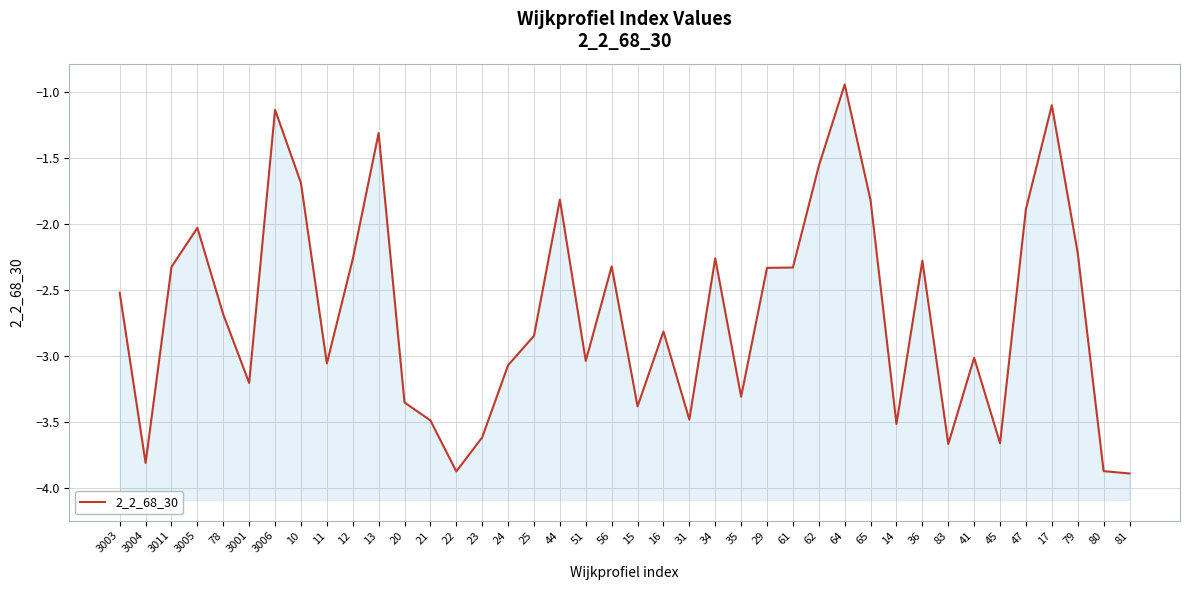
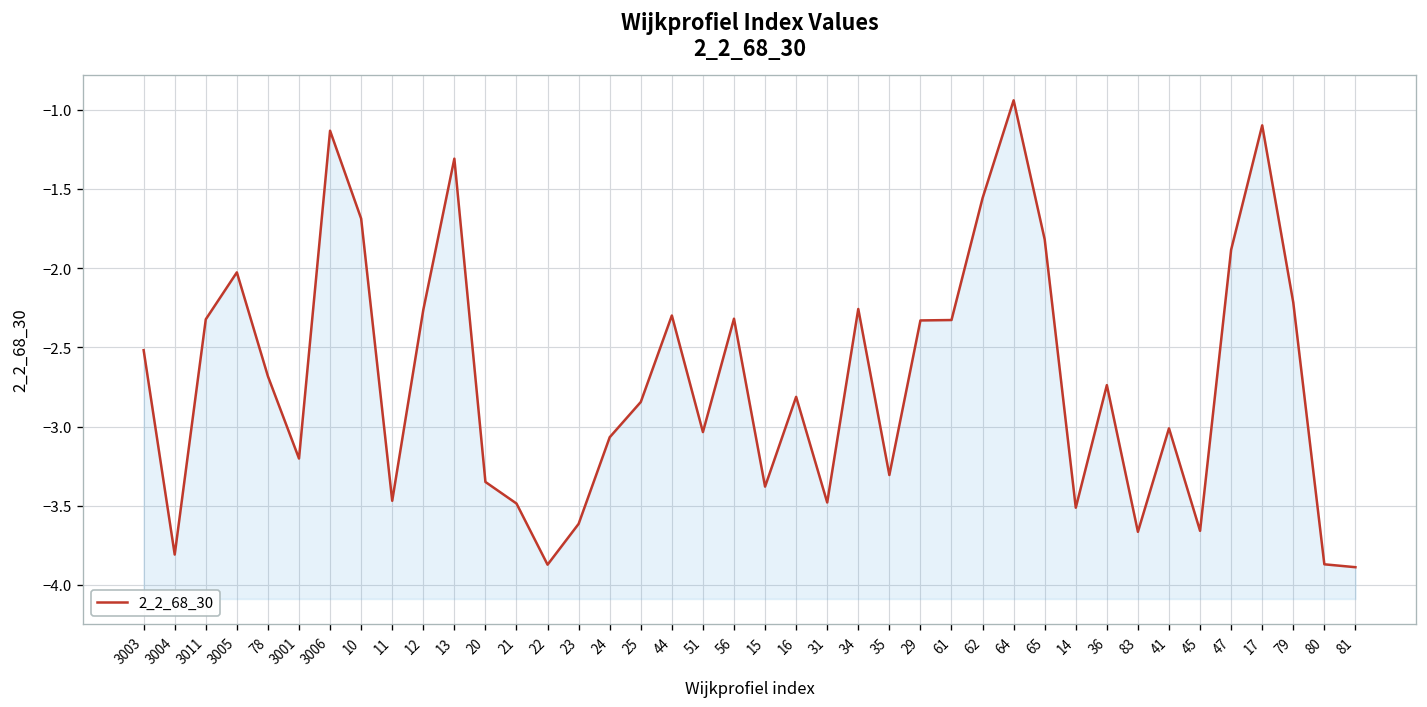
  {
    "3003": -2.52,
    "3004": -3.81,
    "3011": -2.32,
    "3005": -2.03,
    "78": -2.68,
    "3001": -3.20,
    "3006": -1.13,
    "10": -1.69,
-   "11": -3.05,
+   "11": -3.47,
    "12": -2.26,
    "13": -1.31,
    "20": -3.35,
    "21": -3.49,
    "22": -3.87,
    "23": -3.61,
    "24": -3.07,
    "25": -2.85,
-   "44": -1.81,
+   "44": -2.30,
    "51": -3.04,
    "56": -2.32,
    "15": -3.38,
    "16": -2.81,
    "31": -3.48,
    "34": -2.26,
    "35": -3.31,
    "29": -2.33,
    "61": -2.33,
    "62": -1.56,
    "64": -0.94,
    "65": -1.82,
    "14": -3.51,
-   "36": -2.28,
+   "36": -2.74,
    "83": -3.66,
    "41": -3.01,
    "45": -3.66,
    "47": -1.88,
    "17": -1.10,
    "79": -2.22,
    "80": -3.87,
    "81": -3.89
  }
